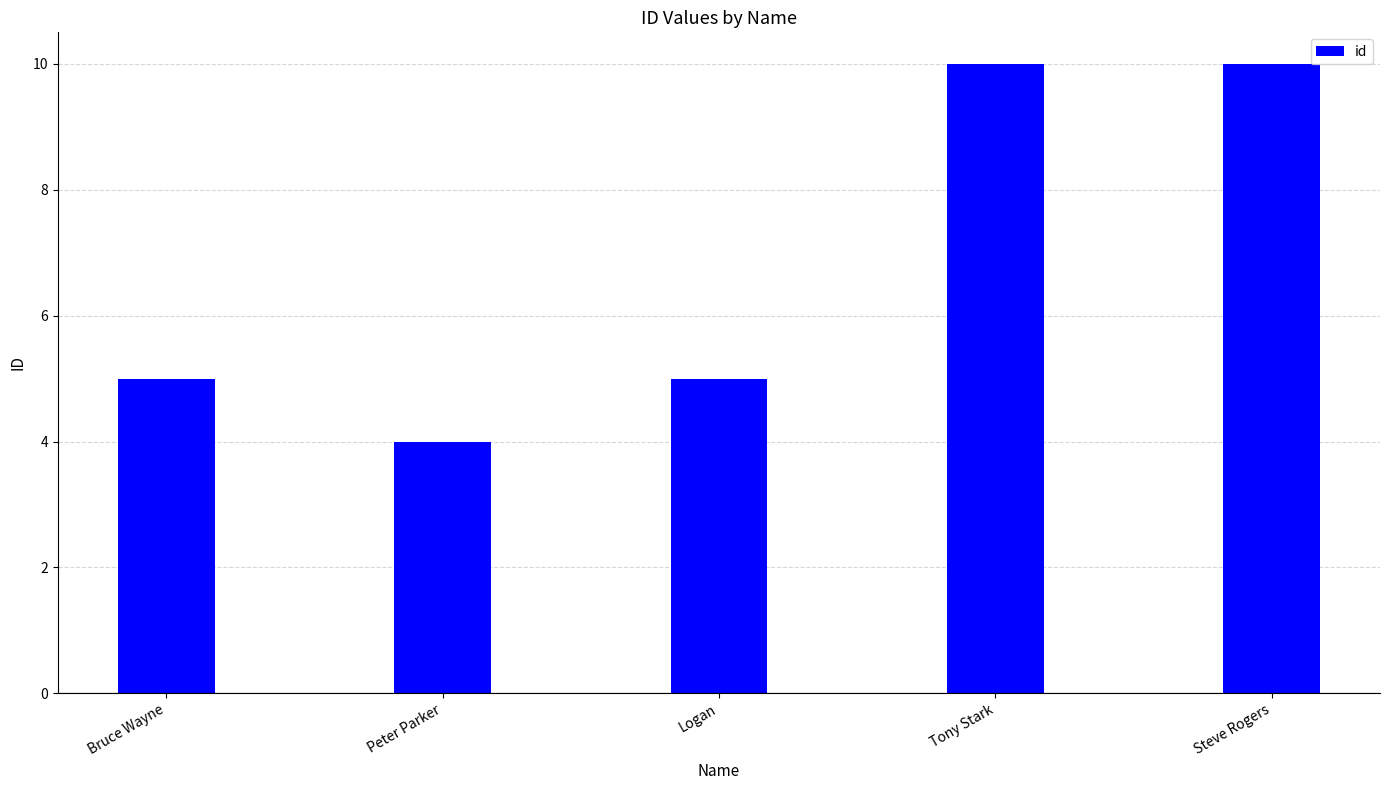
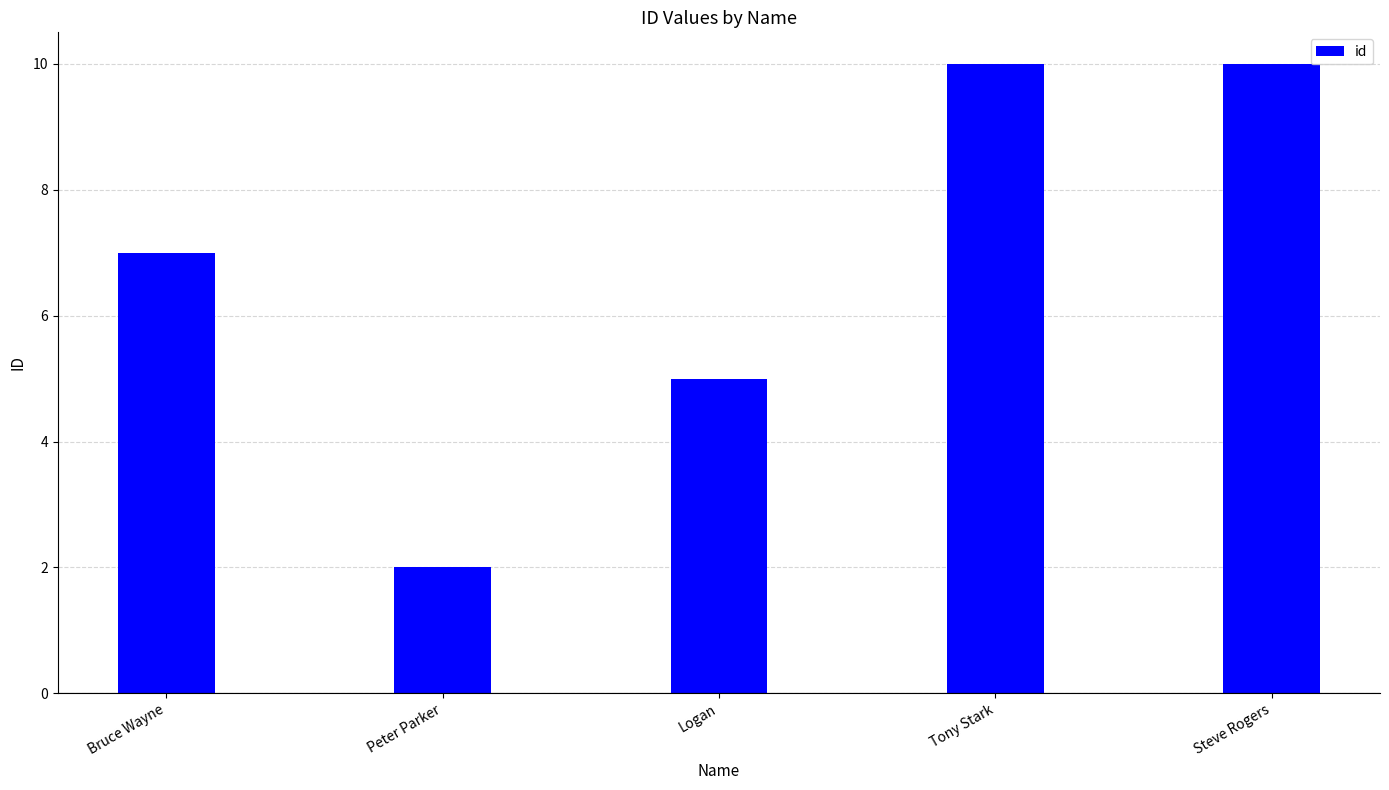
  {
-   "Bruce Wayne": 5,
-   "Peter Parker": 4,
+   "Bruce Wayne": 7,
+   "Peter Parker": 2,
    "Logan": 5,
    "Tony Stark": 10,
    "Steve Rogers": 10
  }
